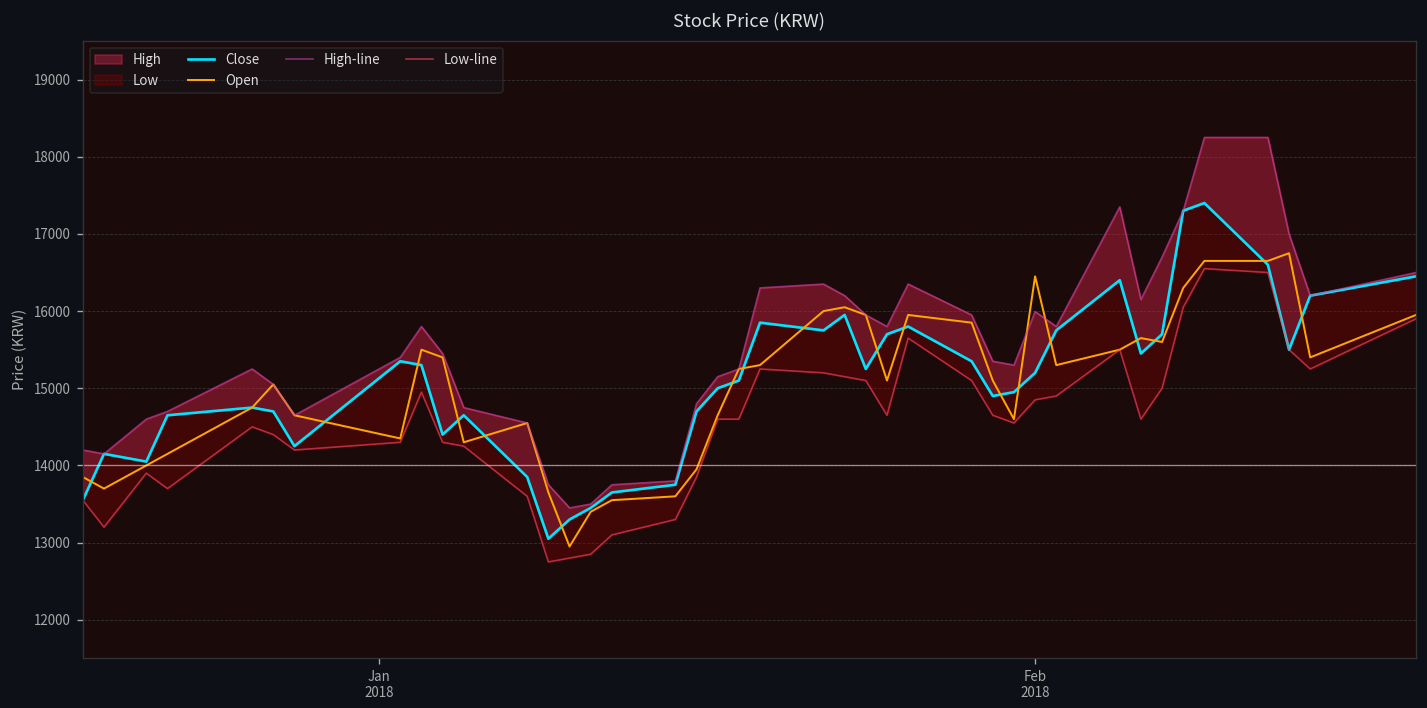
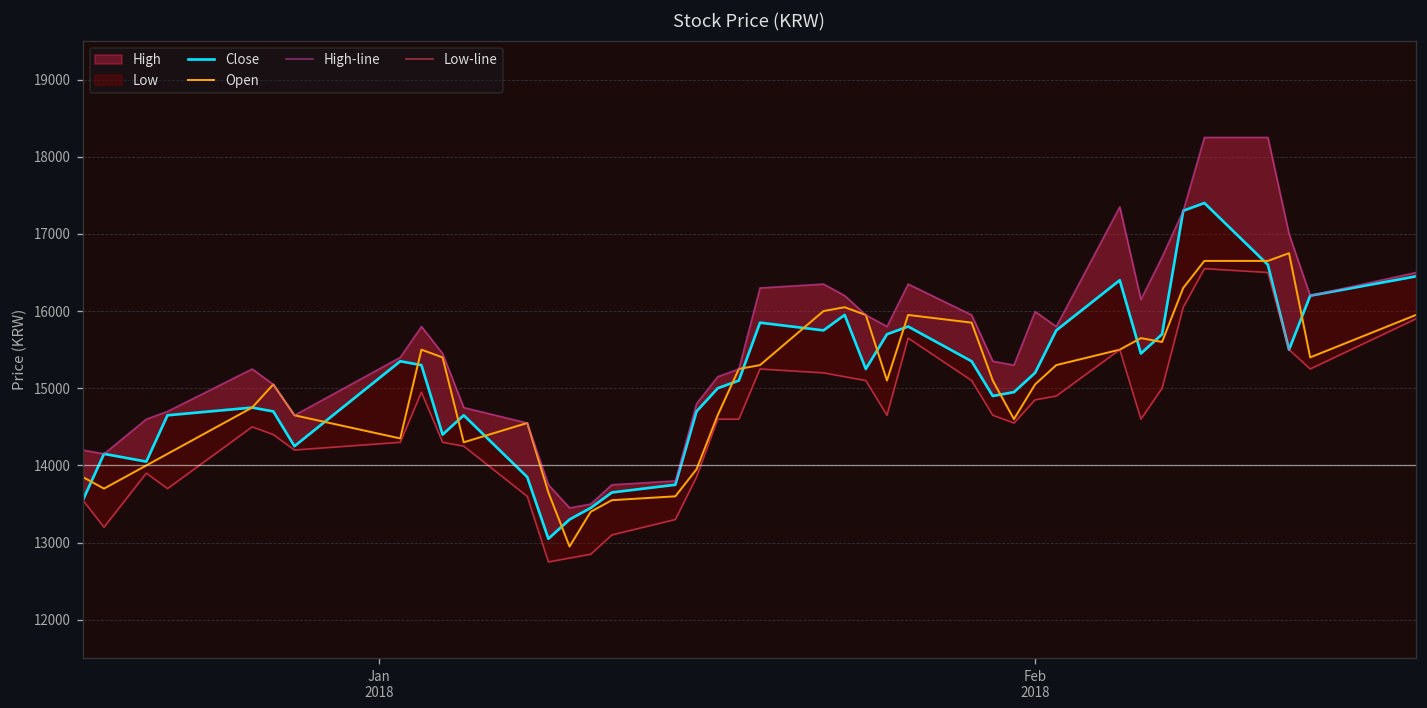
  {
    "Low": {
      "Feb 2018": 15200
    },
    "Open": {
-     "Feb 2018": 16500
+     "Feb 2018": 15100
    },
    "High": {
      "Feb 2018": 16000
    },
    "Low-line": {
      "Feb 2018": 14900
    }
  }
